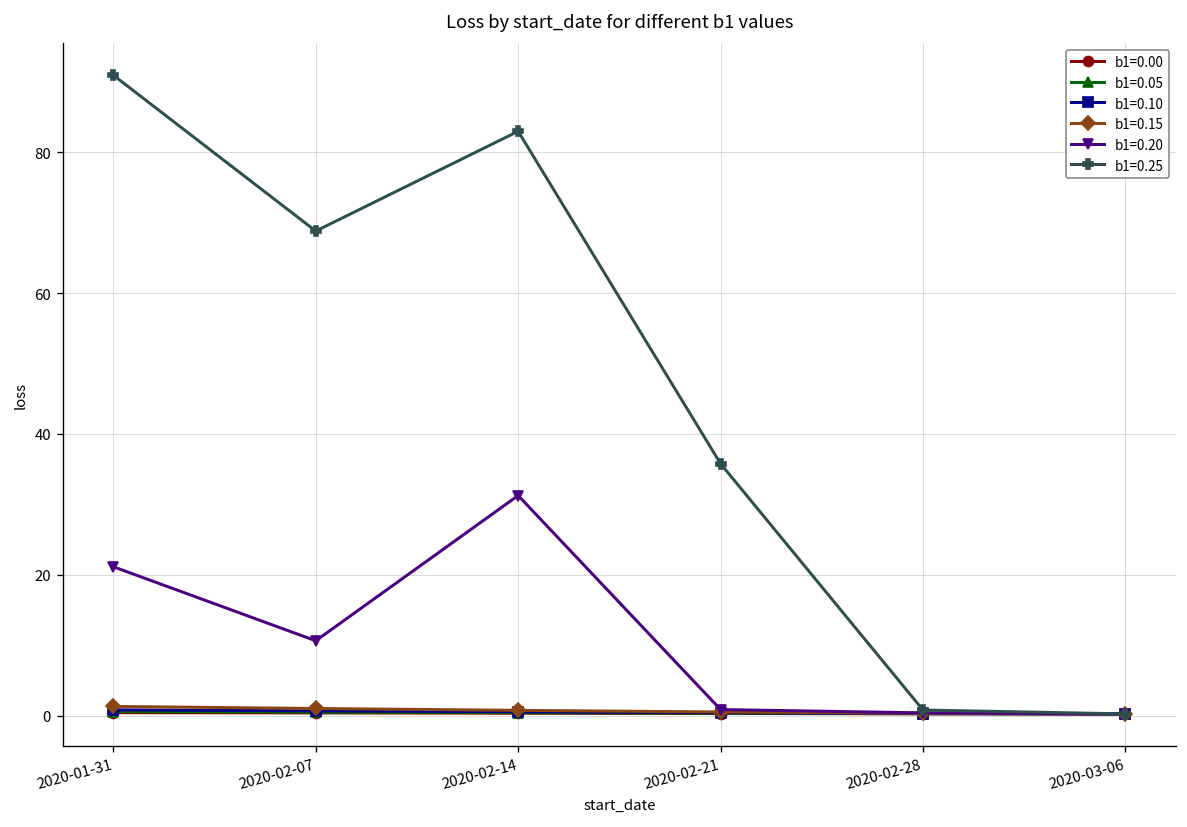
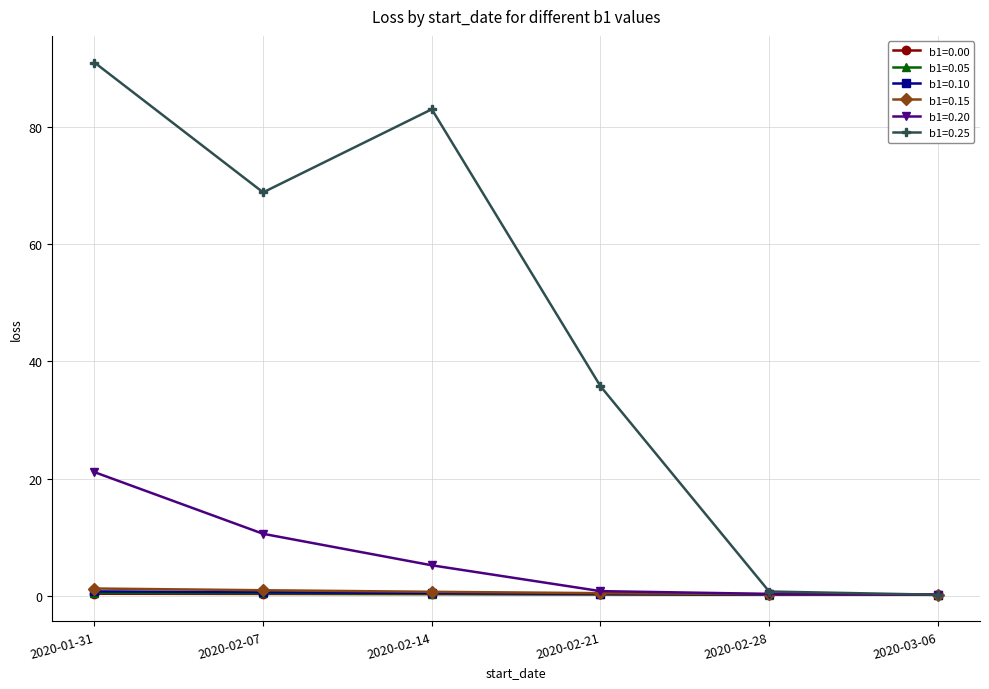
  {
    "b1=0.15": {
      "2020-01-31": 1
    },
    "b1=0.20": {
      "2020-01-31": 21,
      "2020-02-07": 11,
-     "2020-02-14": 31
+     "2020-02-14": 5
    },
    "b1=0.25": {
      "2020-01-31": 91,
      "2020-02-07": 69,
      "2020-02-14": 83,
      "2020-02-21": 36
    }
  }
